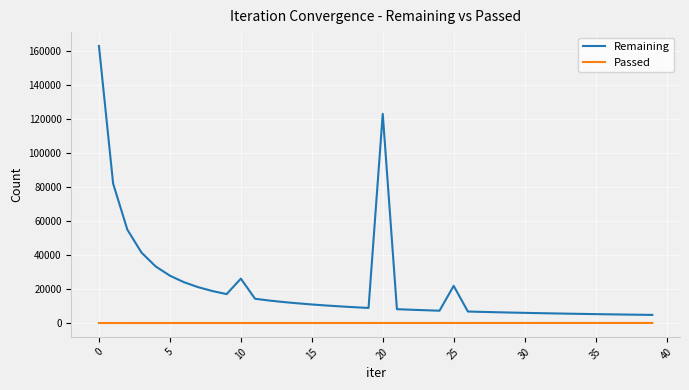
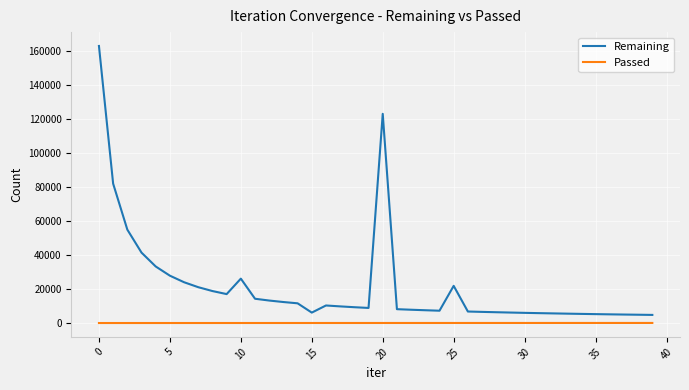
  {
    "Remaining": {
      "0": 163000,
      "5": 28000,
      "10": 26000,
-     "15": 11000,
+     "15": 6000,
      "20": 123000,
      "25": 22000,
      "30": 6000,
      "35": 5000
    },
    "Passed": {
      "0": 0,
      "5": 0,
      "10": 0,
      "15": 0,
      "20": 0,
      "25": 0,
      "30": 0,
      "35": 0
    }
  }
